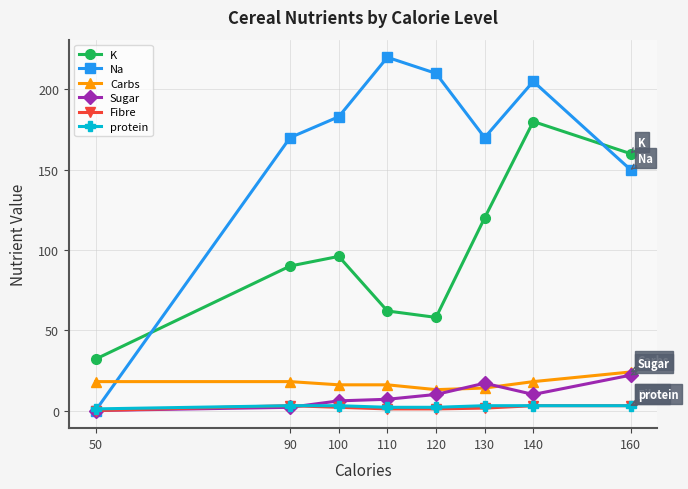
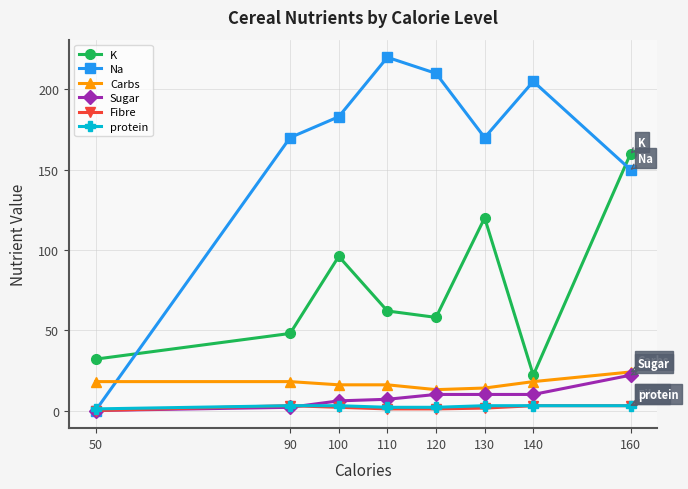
  {
    "K": {
      "50": 32,
-     "90": 90,
+     "90": 48,
      "100": 96,
      "110": 62,
      "120": 58,
      "130": 120,
-     "140": 180,
+     "140": 22,
      "160": 160
    },
    "Carbs": {
      "50": 18,
      "90": 18,
      "100": 16,
      "110": 16,
      "120": 13,
      "130": 14,
      "140": 18,
      "160": 24
    },
    "Sugar": {
      "100": 6,
      "110": 7,
      "120": 10,
-     "130": 17,
+     "130": 10,
      "140": 10,
      "160": 22
    }
  }
